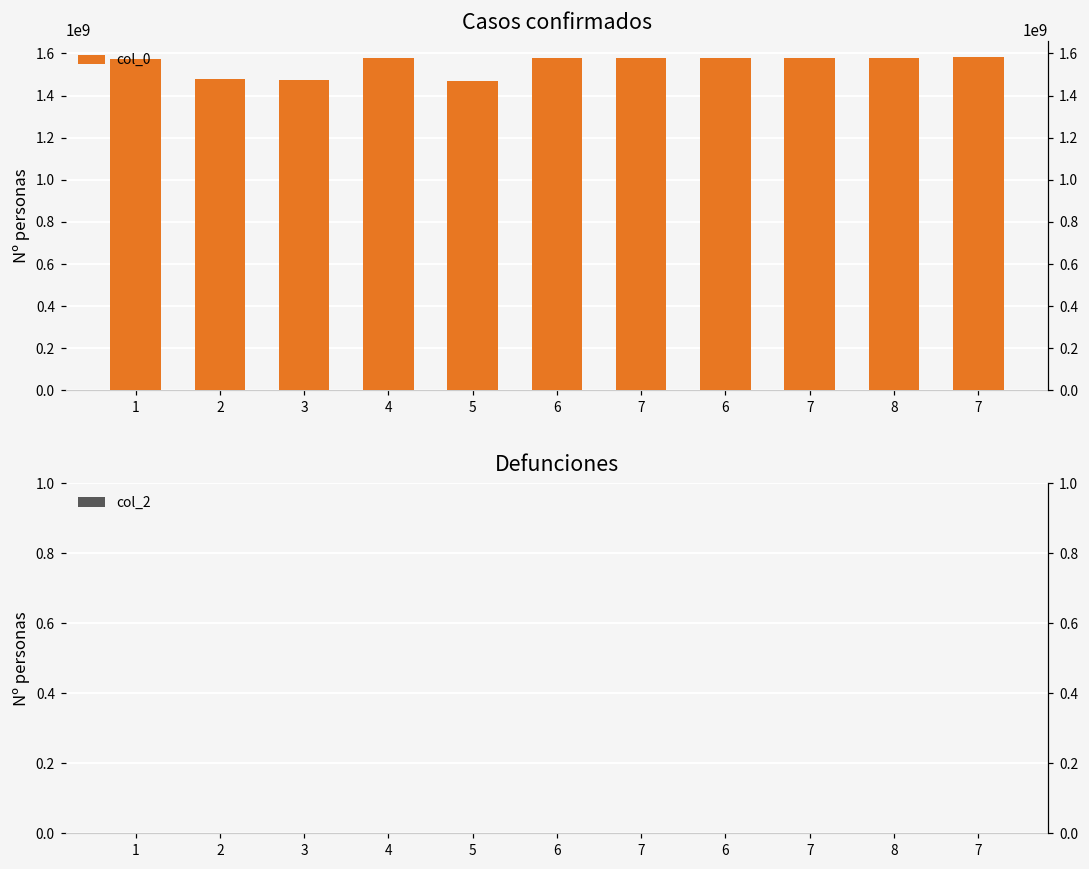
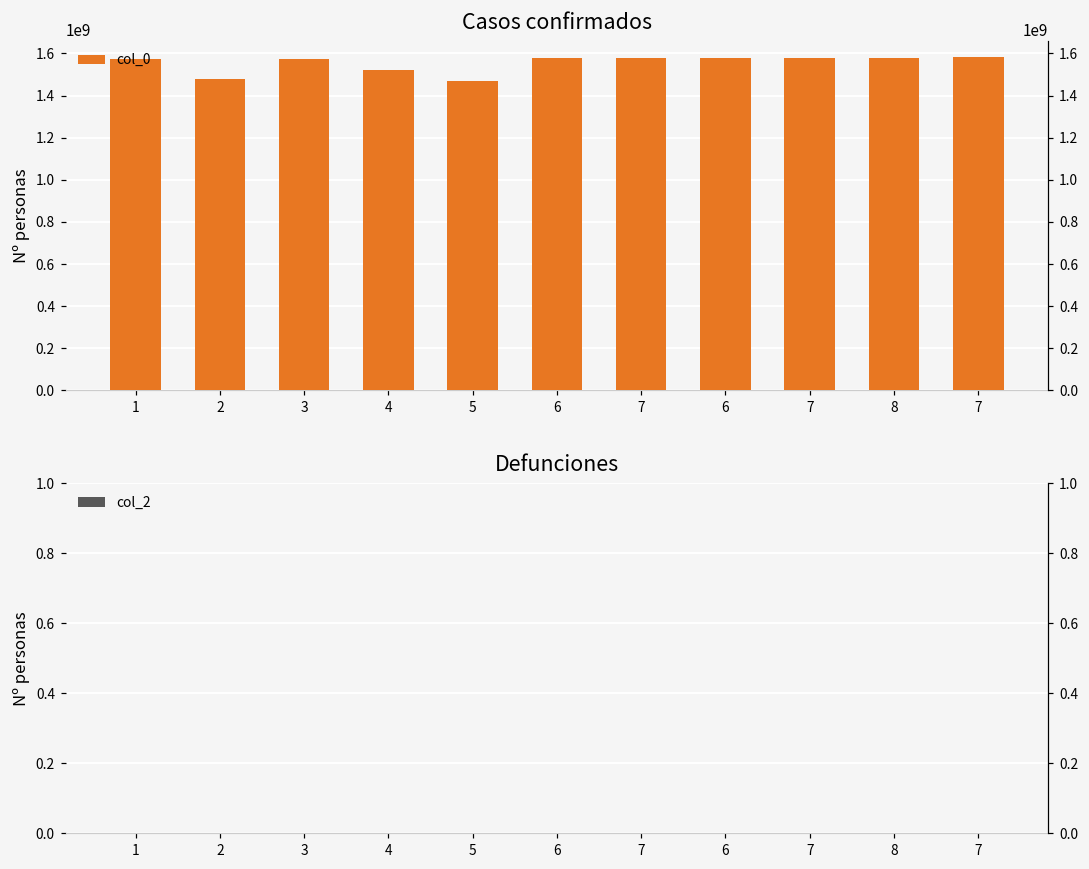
  {
    "Casos confirmados": {
      "2": 1480000000,
-     "3": 1470000000,
-     "4": 1580000000,
+     "3": 1570000000,
+     "4": 1520000000,
      "5": 1470000000,
      "8": 1580000000
    },
    "Defunciones": {
      "1": 0.00,
      "2": 0.00,
      "3": 0.00,
      "4": 0.00,
      "5": 0.00,
      "8": 0.00
    }
  }
